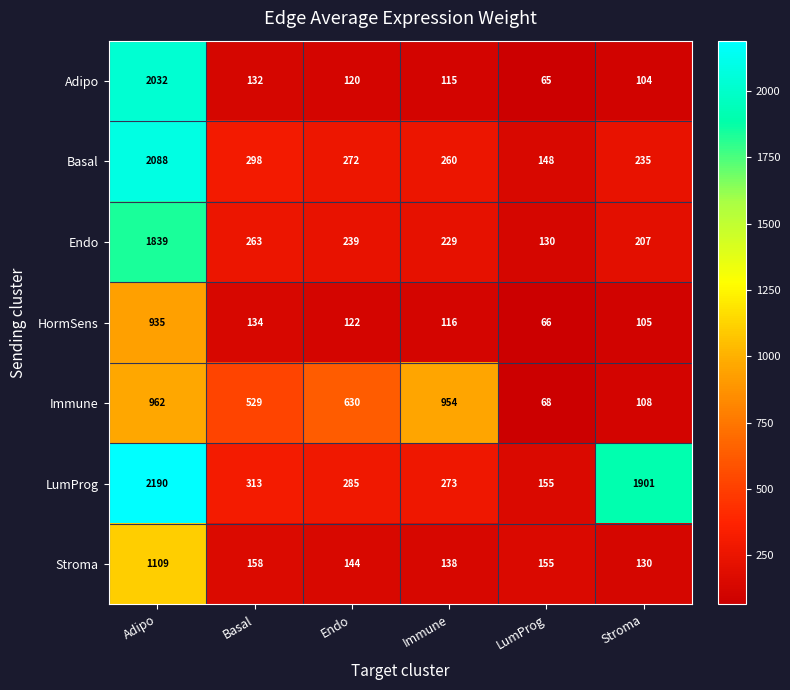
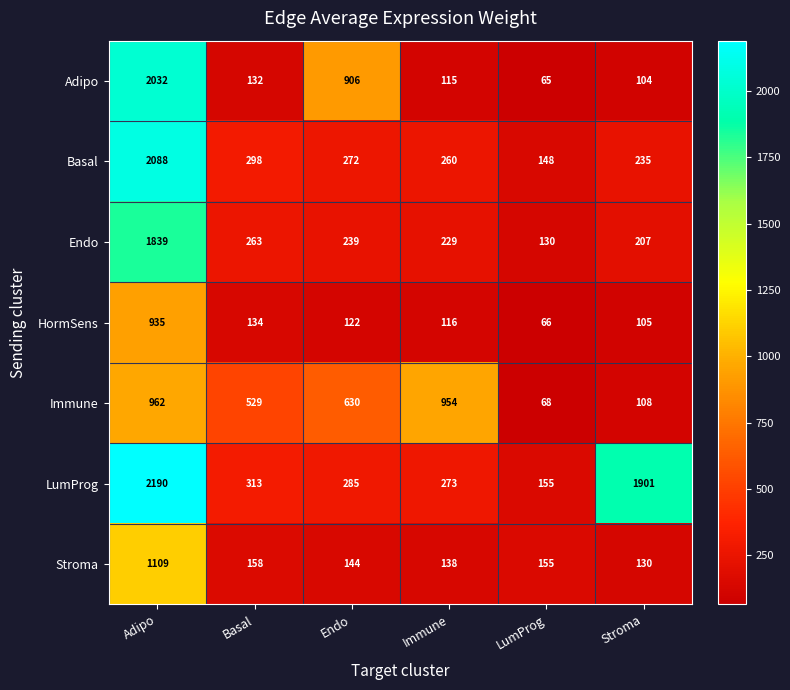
  {
    "Adipo": {
      "Adipo": 2032,
      "Basal": 132,
-     "Endo": 120,
+     "Endo": 906,
      "Immune": 115,
      "LumProg": 65,
      "Stroma": 104
    },
    "Basal": {
      "Adipo": 2088,
      "Basal": 298,
      "Endo": 272,
      "Immune": 260,
      "LumProg": 148,
      "Stroma": 235
    },
    "Endo": {
      "Adipo": 1839,
      "Basal": 263,
      "Endo": 239,
      "Immune": 229,
      "LumProg": 130,
      "Stroma": 207
    },
    "HormSens": {
      "Adipo": 935,
      "Basal": 134,
      "Endo": 122,
      "Immune": 116,
      "LumProg": 66,
      "Stroma": 105
    },
    "Immune": {
      "Adipo": 962,
      "Basal": 529,
      "Endo": 630,
      "Immune": 954,
      "LumProg": 68,
      "Stroma": 108
    },
    "LumProg": {
      "Adipo": 2190,
      "Basal": 313,
      "Endo": 285,
      "Immune": 273,
      "LumProg": 155,
      "Stroma": 1901
    },
    "Stroma": {
      "Adipo": 1109,
      "Basal": 158,
      "Endo": 144,
      "Immune": 138,
      "LumProg": 155,
      "Stroma": 130
    }
  }
